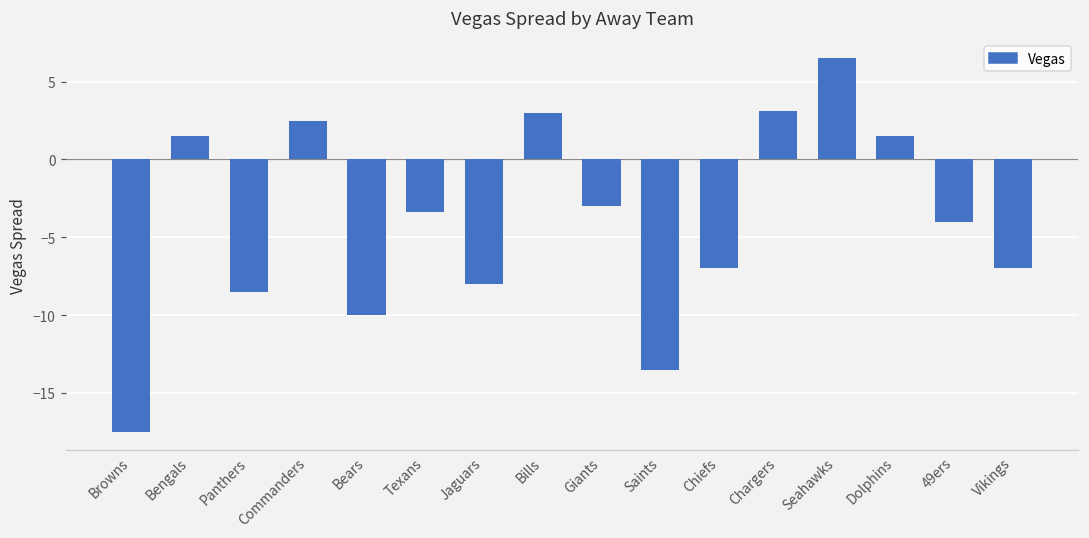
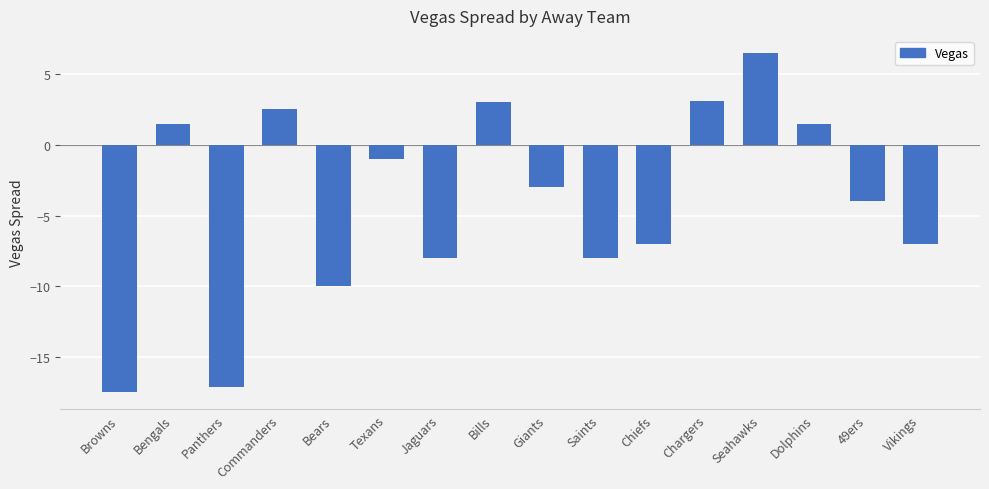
  {
    "Browns": -17.5,
    "Bengals": 1.5,
-   "Panthers": -8.5,
+   "Panthers": -17.1,
    "Commanders": 2.5,
    "Bears": -10.0,
-   "Texans": -3.4,
+   "Texans": -1.0,
    "Jaguars": -8.0,
    "Bills": 3.0,
    "Giants": -3.0,
-   "Saints": -13.5,
+   "Saints": -8.0,
    "Chiefs": -7.0,
    "Chargers": 3.1,
    "Seahawks": 6.5,
    "Dolphins": 1.5,
    "49ers": -4.0,
    "Vikings": -7.0
  }
